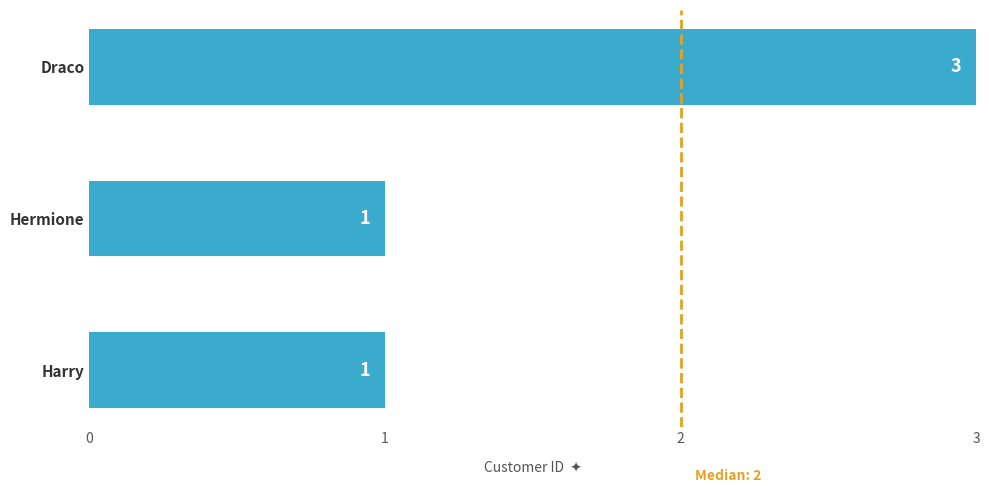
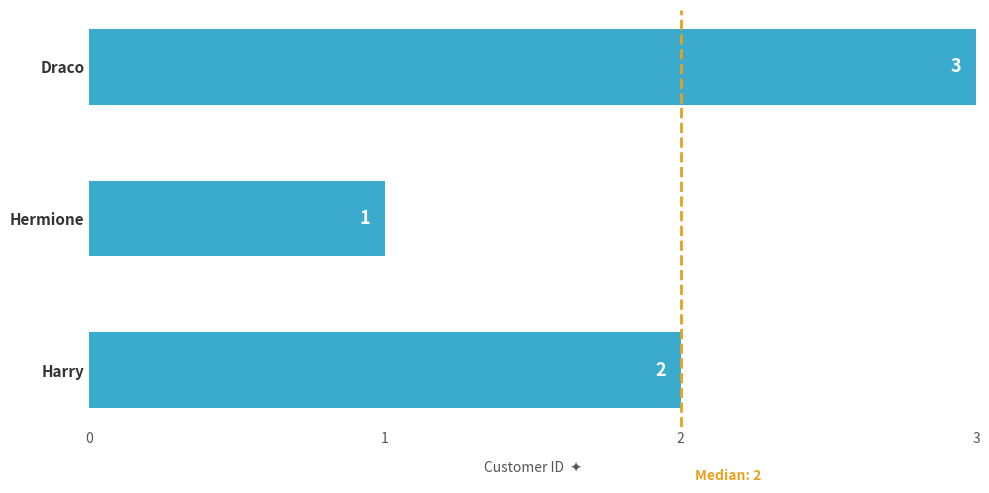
  {
    "Draco": 3,
    "Hermione": 1,
-   "Harry": 1
+   "Harry": 2
  }
